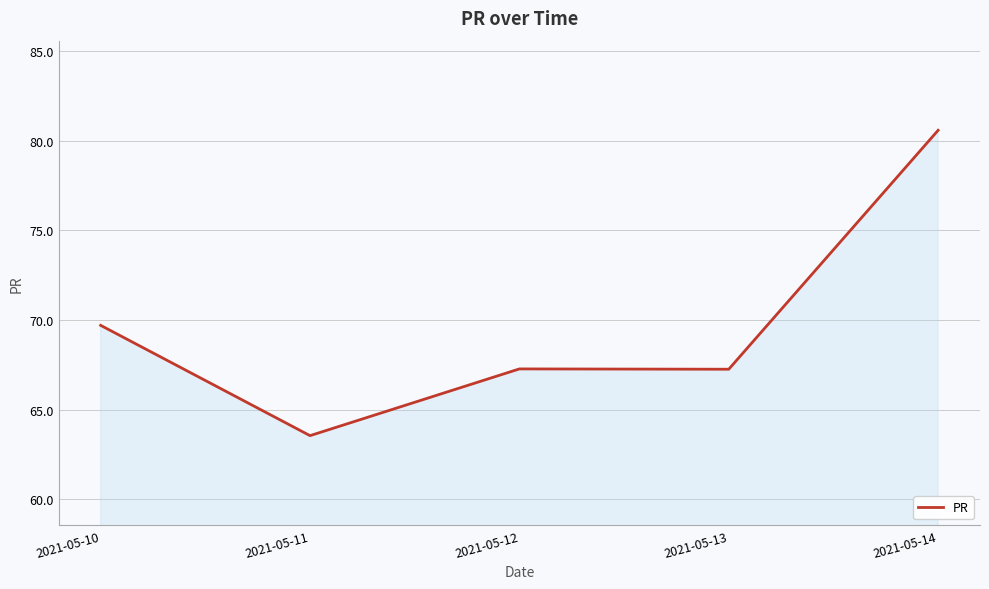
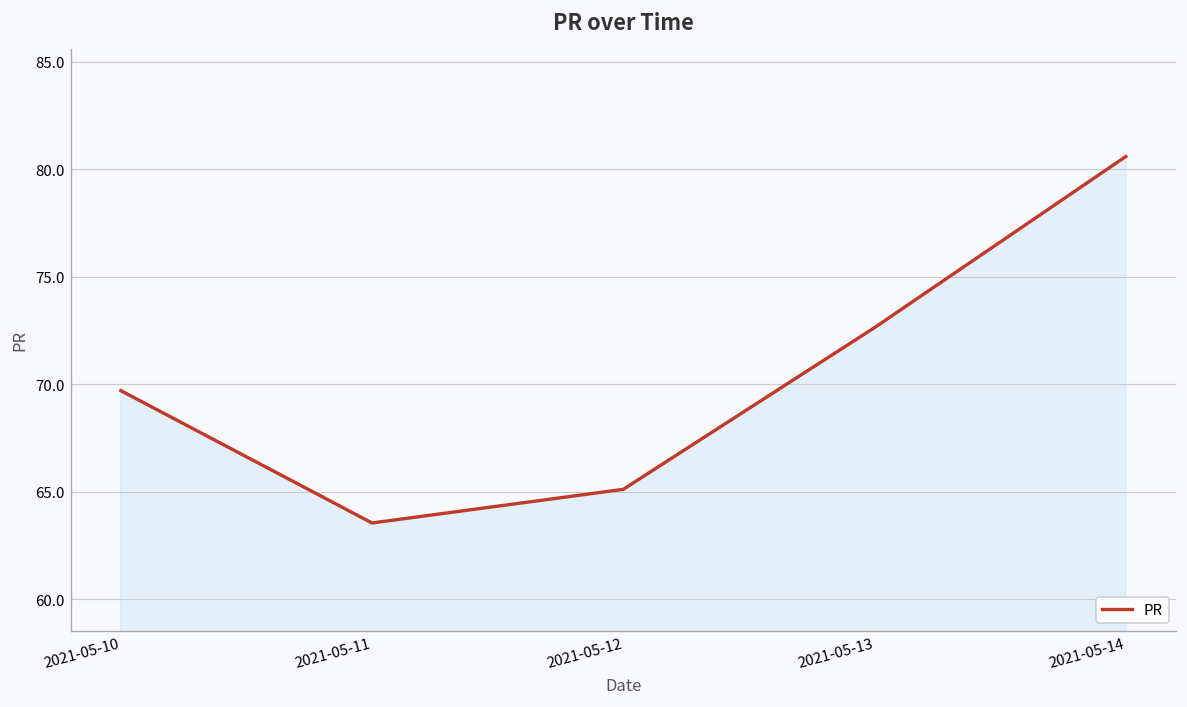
  {
    "2021-05-10": 69.7,
    "2021-05-11": 63.5,
-   "2021-05-12": 67.3,
-   "2021-05-13": 67.3,
+   "2021-05-12": 65.1,
+   "2021-05-13": 72.6,
    "2021-05-14": 80.6
  }
